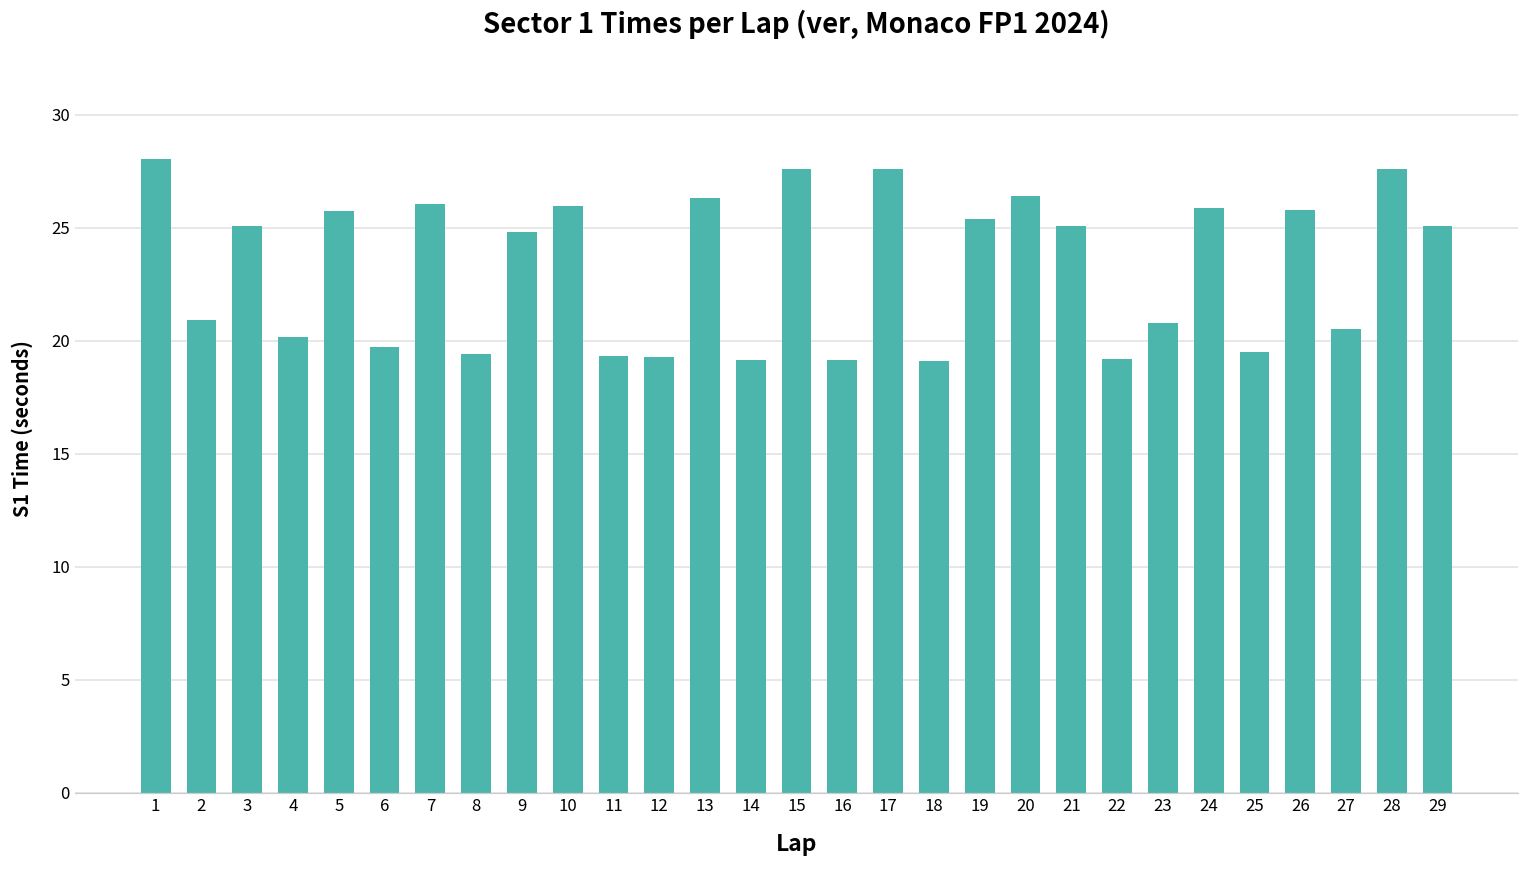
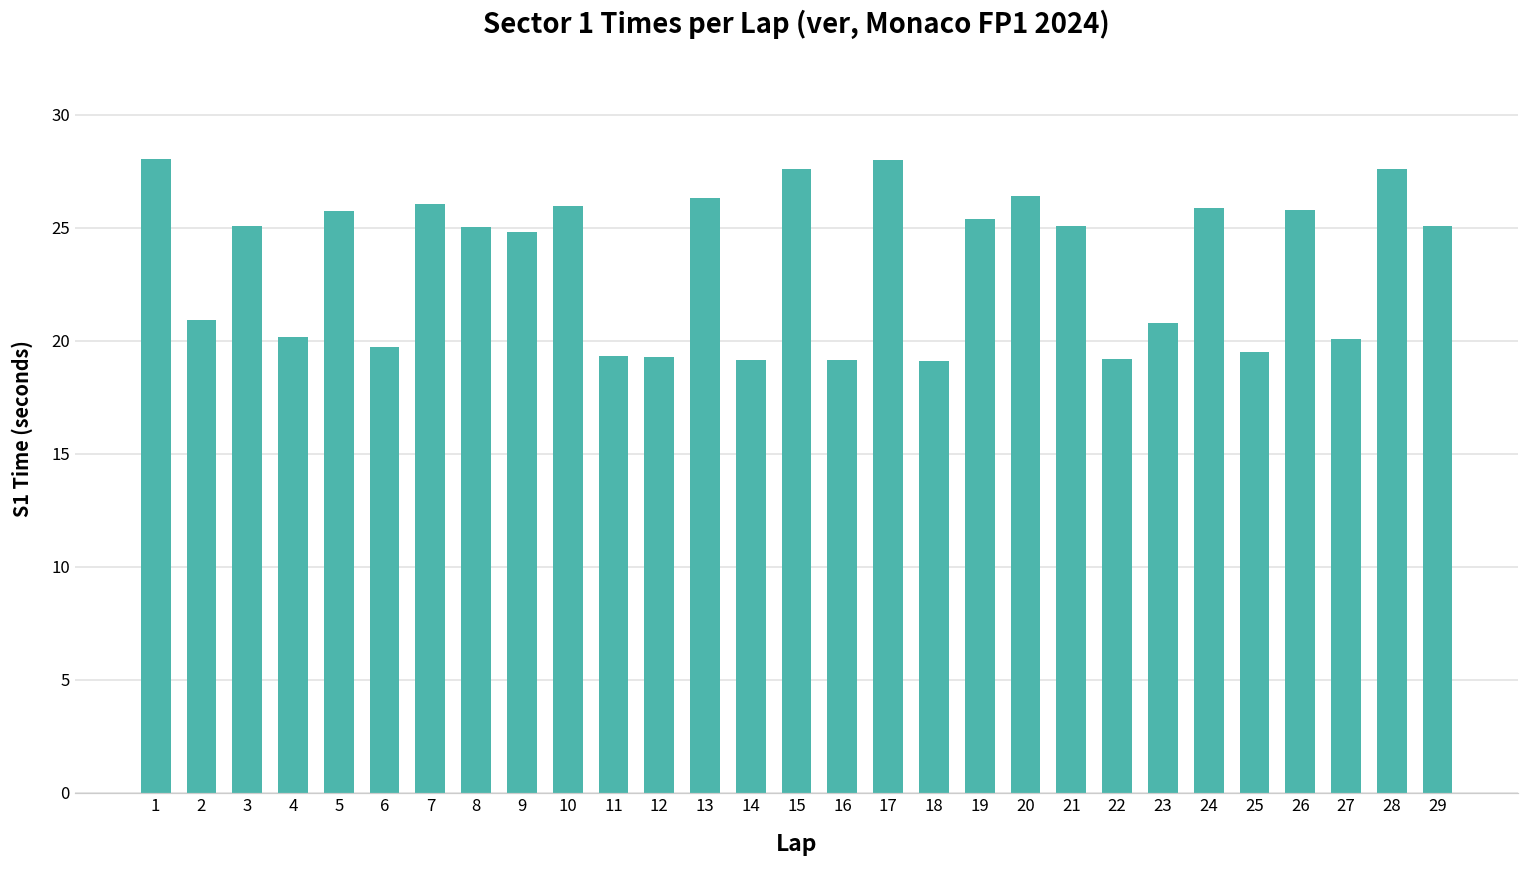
  {
    "1": 28.1,
    "2": 20.9,
    "3": 25.1,
    "4": 20.2,
    "5": 25.8,
    "6": 19.7,
    "7": 26.0,
-   "8": 19.4,
+   "8": 25.0,
    "9": 24.8,
    "10": 26.0,
    "11": 19.3,
    "12": 19.3,
    "13": 26.3,
    "14": 19.1,
    "15": 27.6,
    "16": 19.1,
-   "17": 27.6,
+   "17": 28.0,
    "18": 19.1,
    "19": 25.4,
    "20": 26.4,
    "21": 25.1,
    "22": 19.2,
    "23": 20.8,
    "24": 25.9,
    "25": 19.5,
    "26": 25.8,
-   "27": 20.5,
+   "27": 20.1,
    "28": 27.6,
    "29": 25.1
  }
